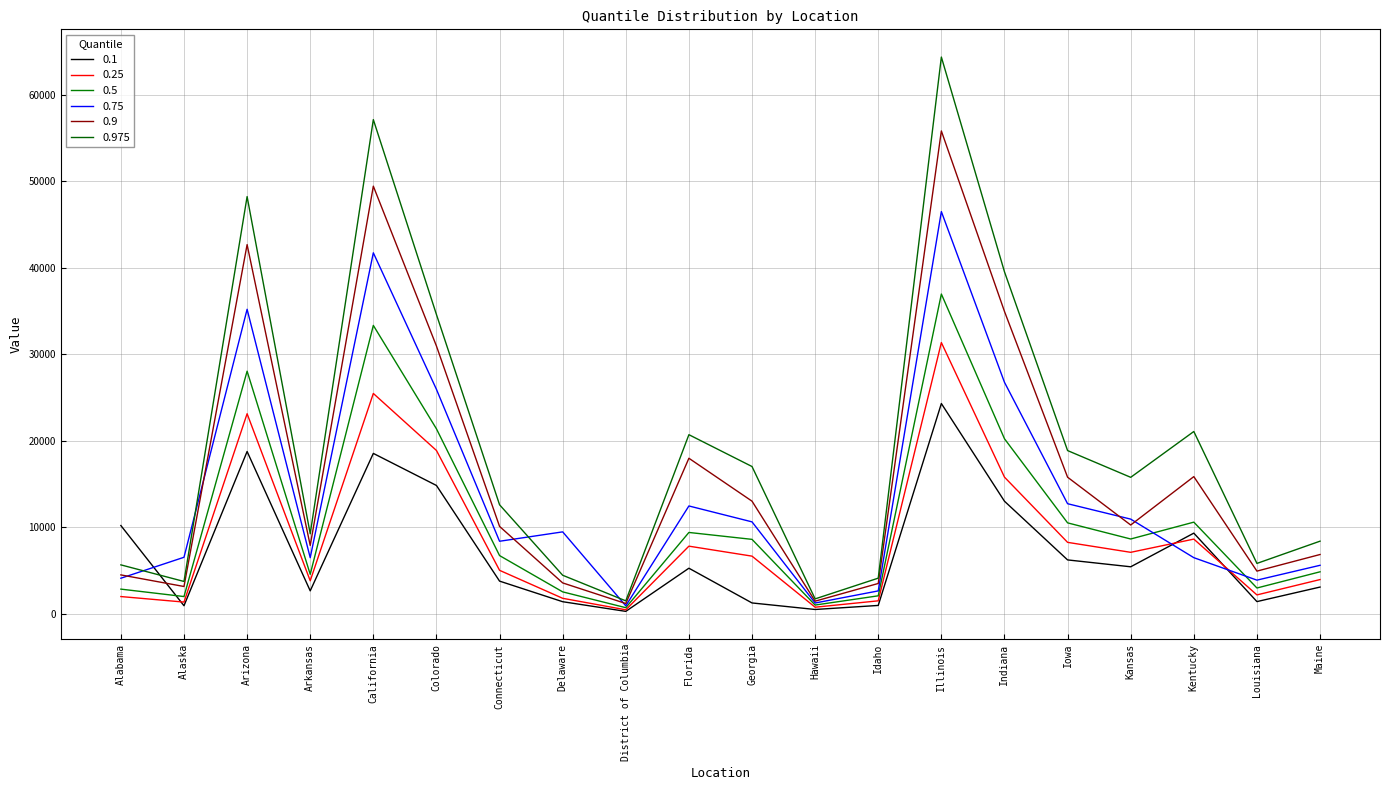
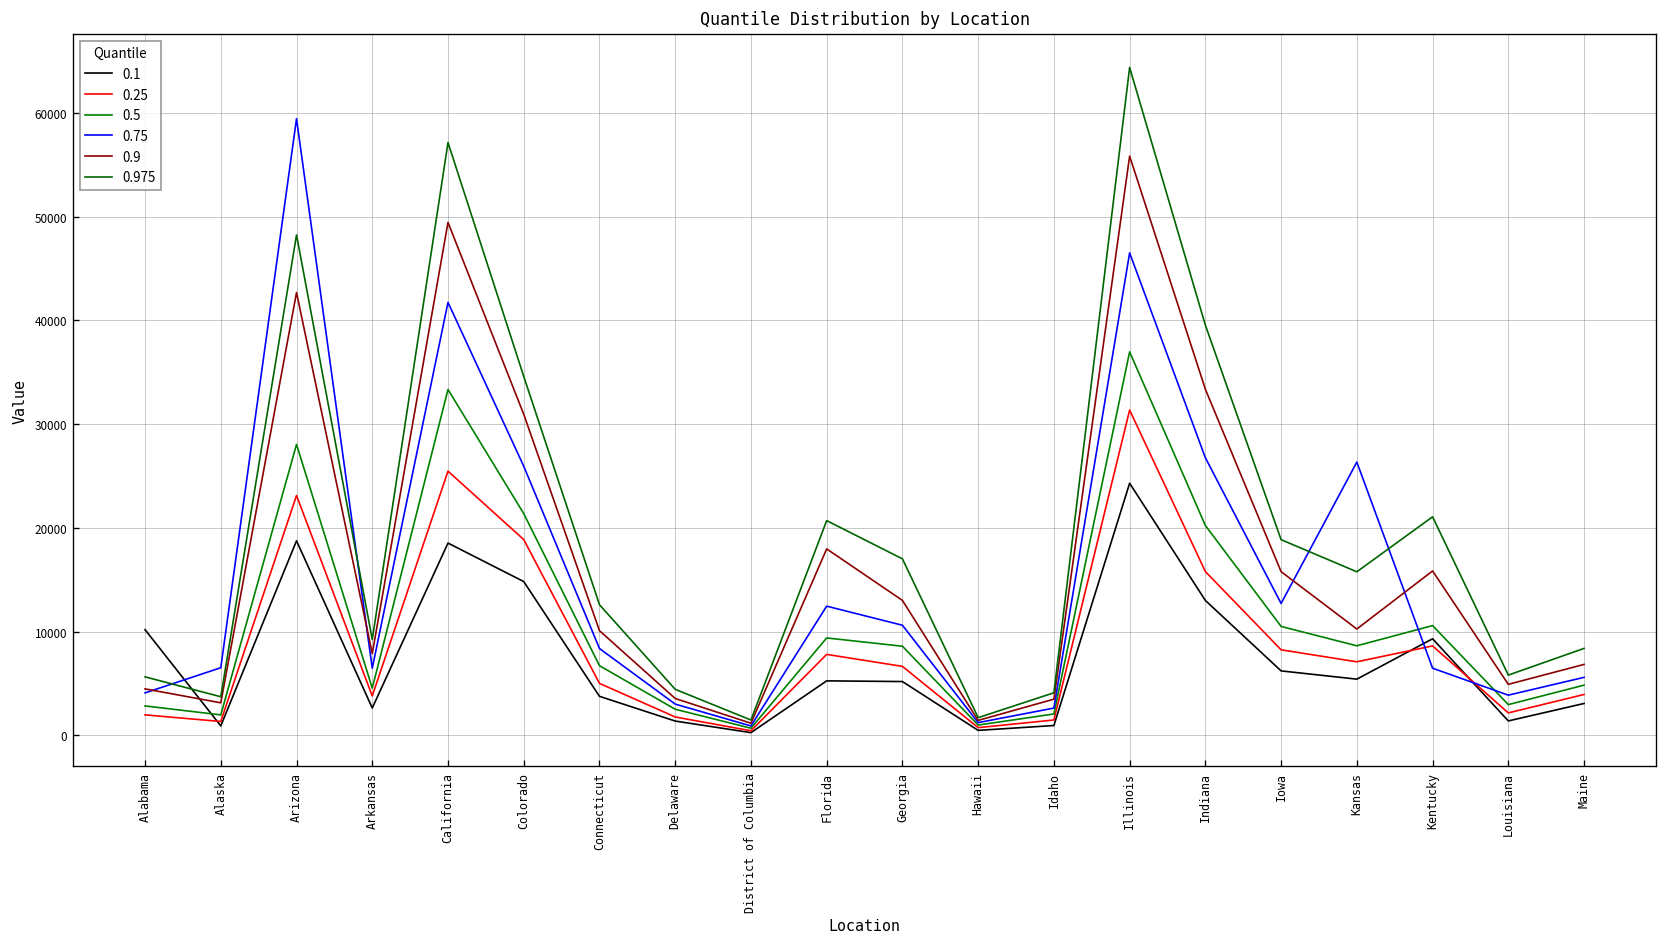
  {
    "0.1": {
      "Alabama": 10000,
      "Alaska": 1000,
      "Arizona": 19000,
      "Arkansas": 3000,
      "California": 19000,
      "Colorado": 15000,
      "Connecticut": 4000,
      "Delaware": 1000,
      "Florida": 5000,
-     "Georgia": 1000,
+     "Georgia": 5000,
      "Idaho": 1000,
      "Illinois": 24000,
      "Indiana": 13000,
      "Iowa": 6000,
      "Kansas": 5000,
      "Kentucky": 9000,
      "Louisiana": 1000,
      "Maine": 3000
    },
    "0.25": {
      "Alabama": 2000,
      "Alaska": 1000,
      "Arizona": 23000,
      "Arkansas": 4000,
      "California": 25000,
      "Colorado": 19000,
      "Connecticut": 5000,
      "Delaware": 2000,
      "Florida": 8000,
      "Georgia": 7000,
      "Idaho": 1000,
      "Illinois": 31000,
      "Indiana": 16000,
      "Iowa": 8000,
      "Kansas": 7000,
      "Kentucky": 9000,
      "Louisiana": 2000,
      "Maine": 4000
    },
    "0.75": {
      "Alabama": 4000,
      "Alaska": 7000,
-     "Arizona": 35000,
+     "Arizona": 59000,
      "Arkansas": 6000,
      "California": 42000,
      "Colorado": 26000,
      "Connecticut": 8000,
-     "Delaware": 9000,
+     "Delaware": 3000,
      "Florida": 12000,
      "Georgia": 11000,
      "Idaho": 3000,
      "Illinois": 46000,
      "Indiana": 27000,
      "Iowa": 13000,
-     "Kansas": 11000,
+     "Kansas": 26000,
      "Kentucky": 6000,
      "Louisiana": 4000,
      "Maine": 6000
    },
    "0.9": {
      "Alabama": 4000,
      "Alaska": 3000,
      "Arizona": 43000,
      "Arkansas": 8000,
      "California": 49000,
      "Colorado": 31000,
      "Connecticut": 10000,
      "Delaware": 4000,
      "Florida": 18000,
      "Georgia": 13000,
      "Idaho": 3000,
      "Illinois": 56000,
-     "Indiana": 35000,
+     "Indiana": 33000,
      "Iowa": 16000,
      "Kansas": 10000,
      "Kentucky": 16000,
      "Louisiana": 5000,
      "Maine": 7000
    }
  }
